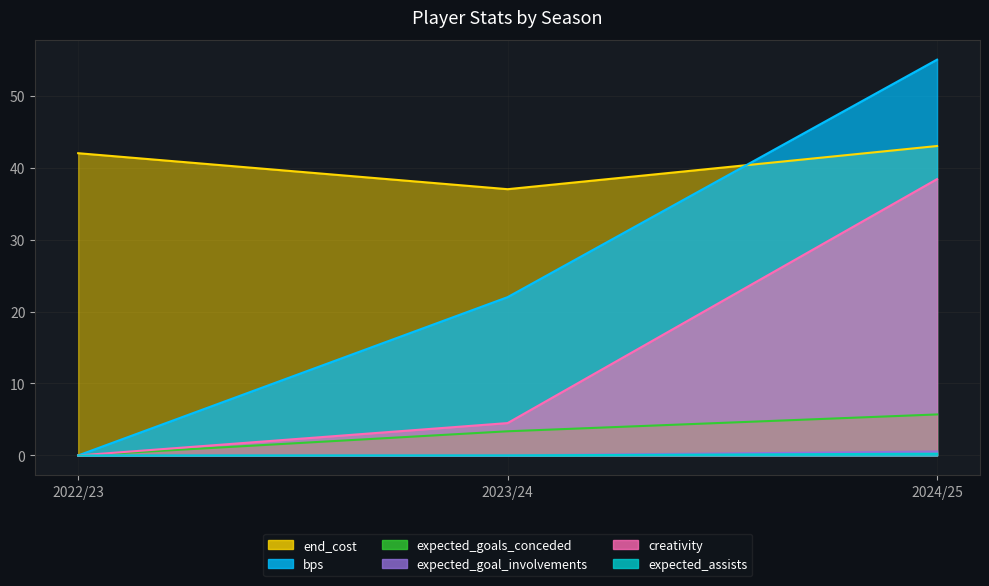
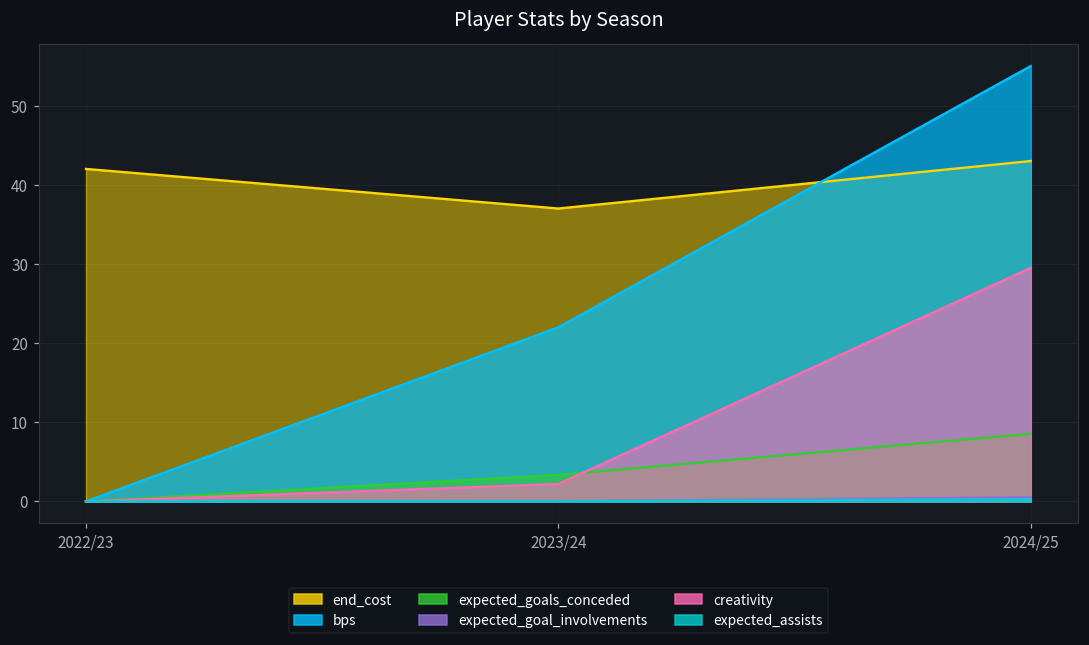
  {
    "end_cost": {
      "2022/23": 42,
      "2023/24": 37,
      "2024/25": 43
    },
    "expected_goals_conceded": {
      "2023/24": 3,
-     "2024/25": 6
+     "2024/25": 9
    },
    "creativity": {
-     "2023/24": 5,
-     "2024/25": 38
+     "2023/24": 2,
+     "2024/25": 30
    }
  }
